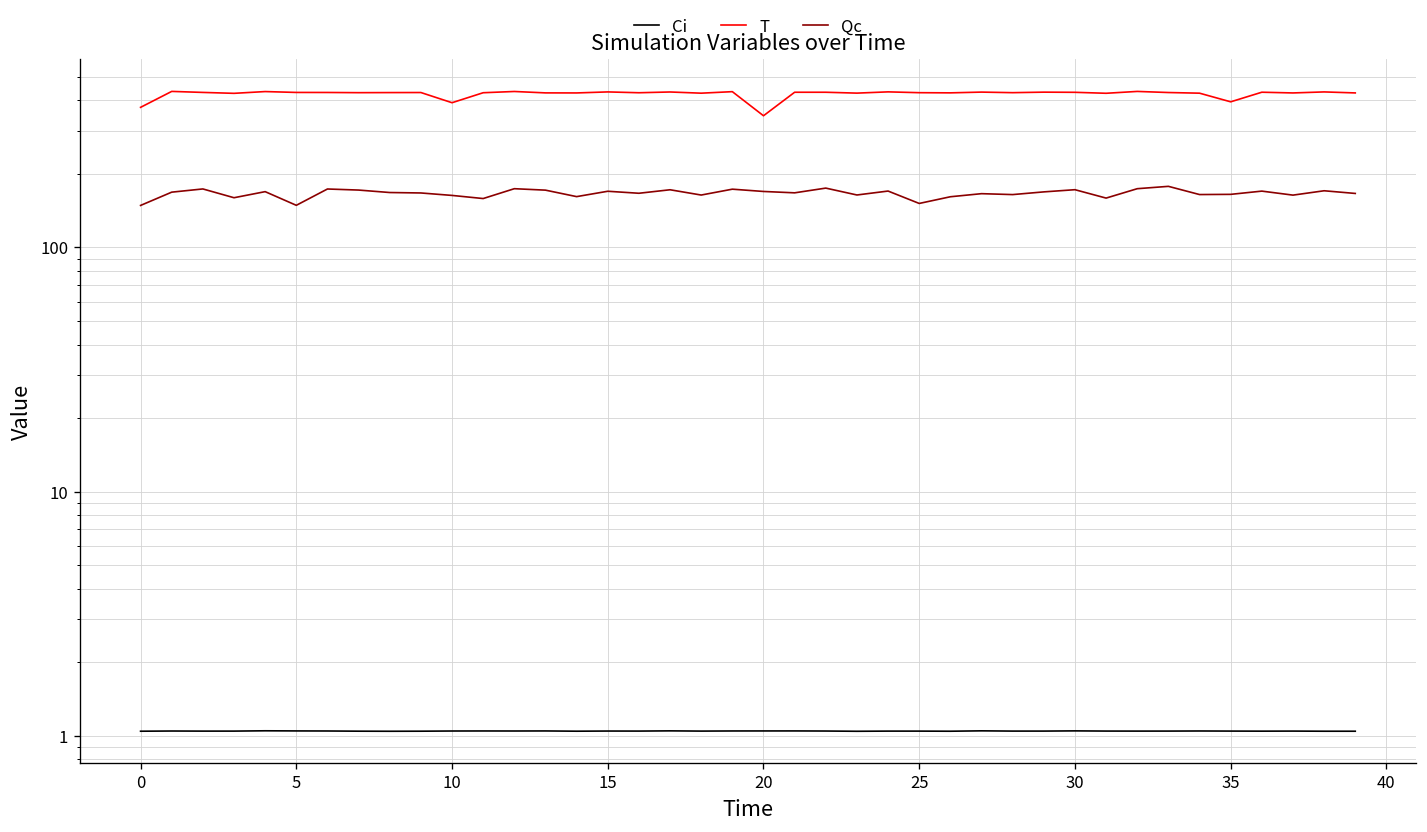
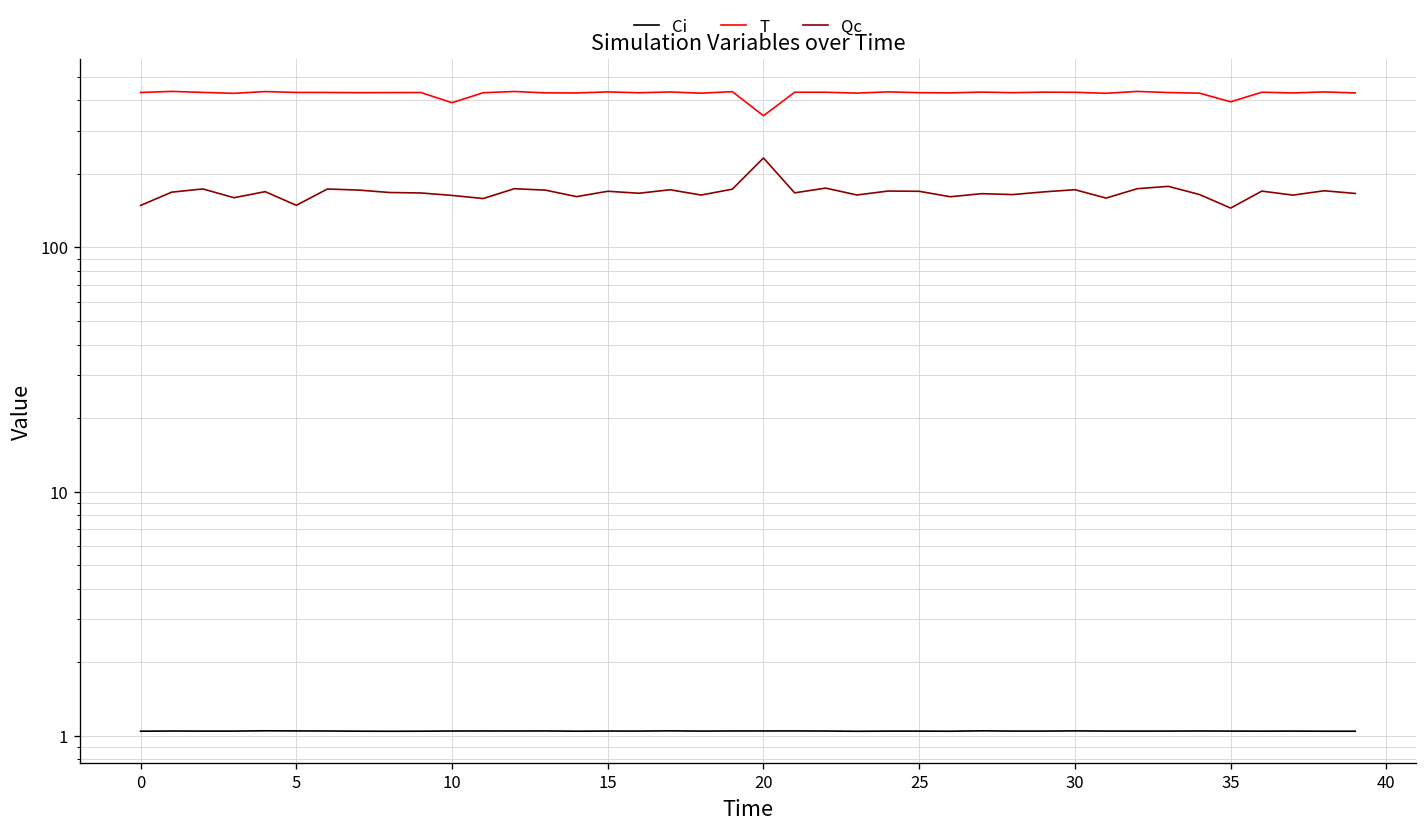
  {
    "Ci": {
      "0": 1.0,
      "5": 1.0,
      "10": 1.0,
      "15": 1.0,
      "20": 1.0,
      "25": 1.0,
      "30": 1.0,
      "35": 1.0
    },
    "T": {
-     "0": 370,
+     "0": 430,
      "5": 430,
      "10": 390,
      "15": 430,
      "20": 350,
      "25": 430,
      "30": 430,
      "35": 390
    },
    "Qc": {
      "0": 150,
      "5": 150,
      "10": 160,
      "15": 170,
-     "20": 170,
-     "25": 150,
+     "20": 230,
+     "25": 170,
      "30": 170,
-     "35": 160
+     "35": 140
    }
  }
